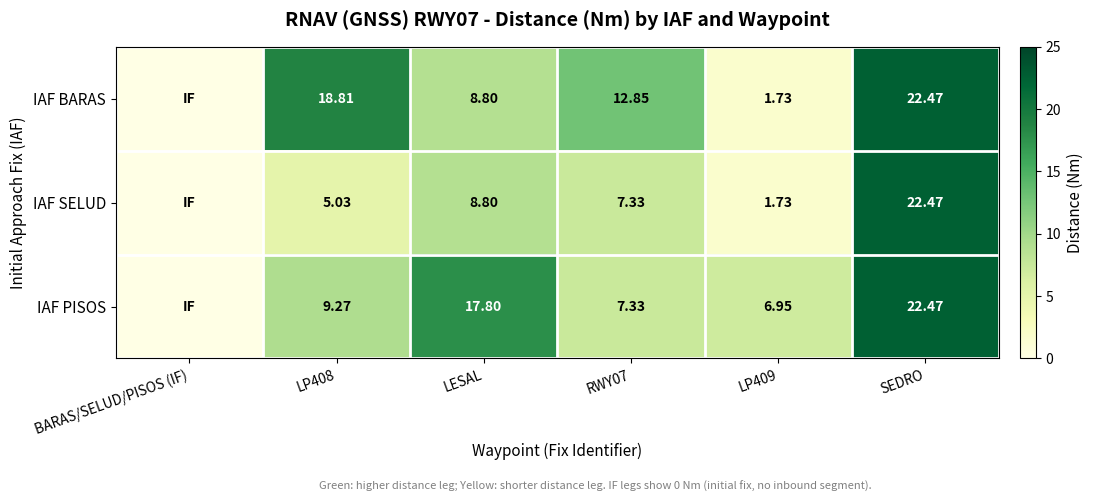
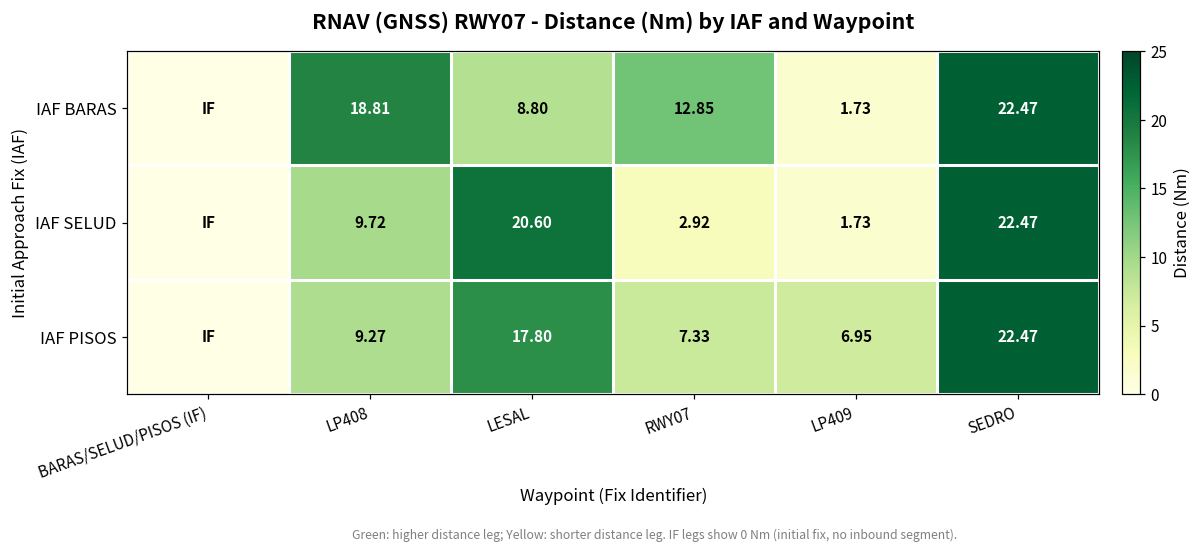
  {
    "IAF BARAS": {
      "LP408": 18.81,
      "LESAL": 8.80,
      "RWY07": 12.85,
      "LP409": 1.73,
      "SEDRO": 22.47
    },
    "IAF SELUD": {
-     "LP408": 5.03,
-     "LESAL": 8.80,
-     "RWY07": 7.33,
+     "LP408": 9.72,
+     "LESAL": 20.60,
+     "RWY07": 2.92,
      "LP409": 1.73,
      "SEDRO": 22.47
    },
    "IAF PISOS": {
      "LP408": 9.27,
      "LESAL": 17.80,
      "RWY07": 7.33,
      "LP409": 6.95,
      "SEDRO": 22.47
    }
  }
